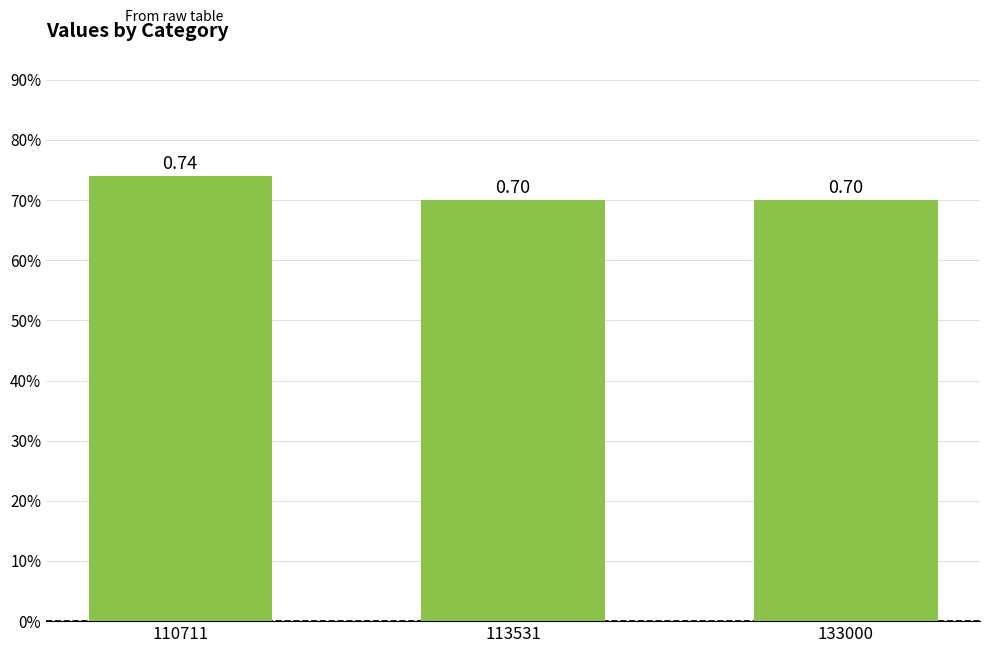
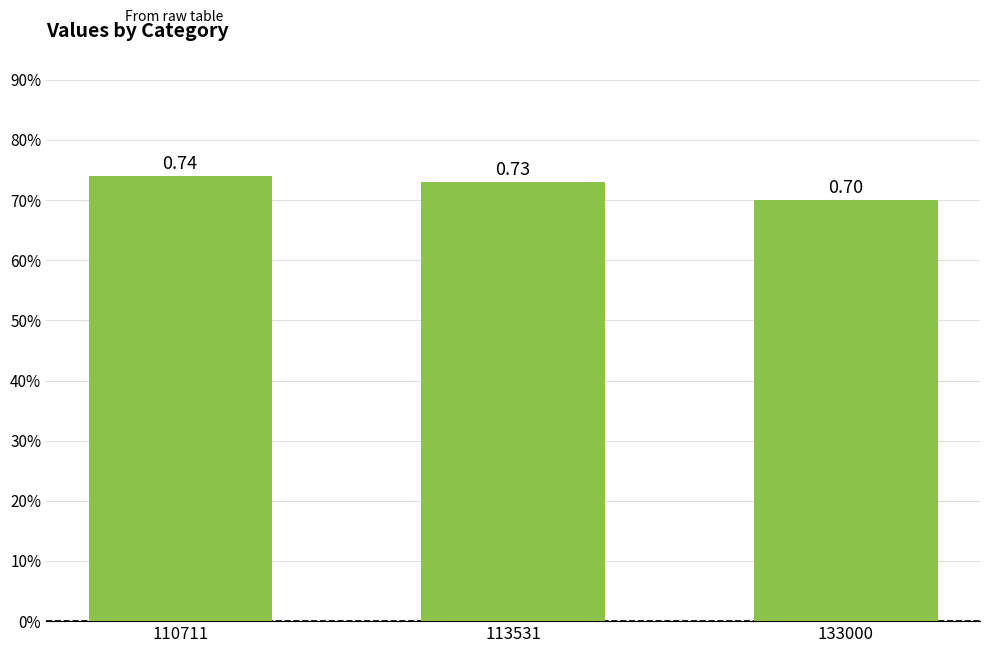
  {
    "110711": 0.74,
-   "113531": 0.70,
+   "113531": 0.73,
    "133000": 0.70
  }
